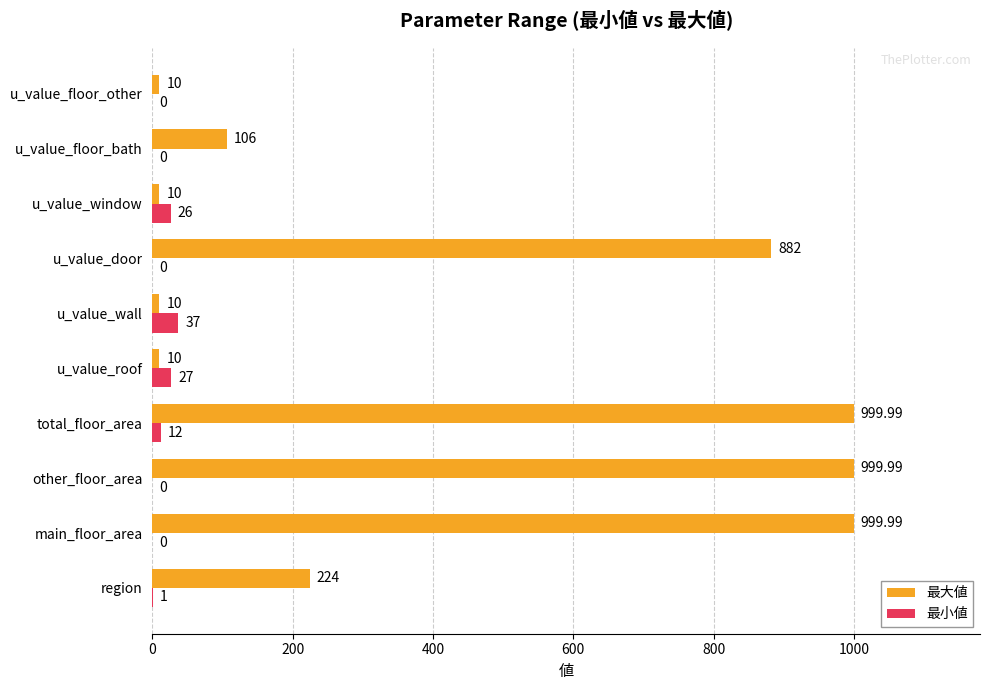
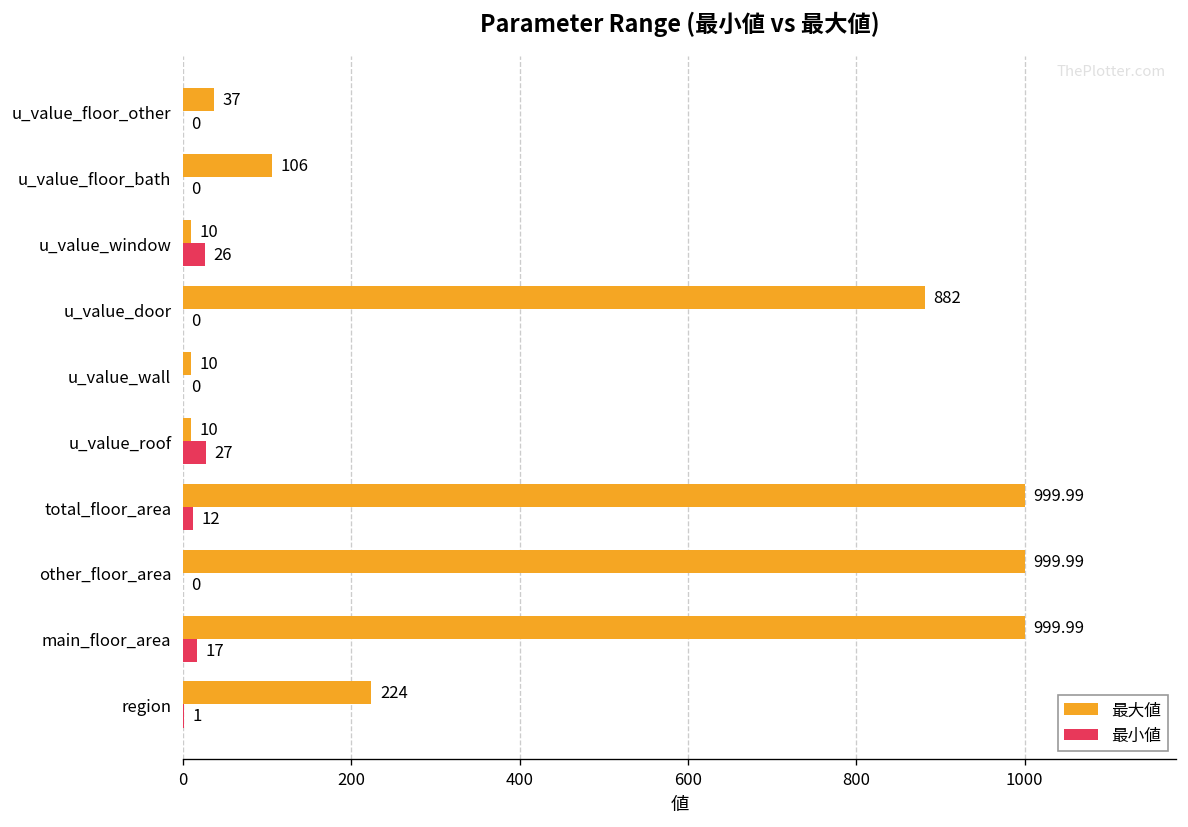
  {
    "最大値": {
-     "u_value_floor_other": 10,
+     "u_value_floor_other": 37,
      "u_value_floor_bath": 106,
      "u_value_window": 10,
      "u_value_door": 882,
      "u_value_wall": 10,
      "u_value_roof": 10,
      "total_floor_area": 999.99,
      "other_floor_area": 999.99,
      "main_floor_area": 999.99,
      "region": 224
    },
    "最小値": {
      "u_value_floor_other": 0,
      "u_value_floor_bath": 0,
      "u_value_window": 26,
      "u_value_door": 0,
-     "u_value_wall": 37,
+     "u_value_wall": 0,
      "u_value_roof": 27,
      "total_floor_area": 12,
      "other_floor_area": 0,
-     "main_floor_area": 0,
+     "main_floor_area": 17,
      "region": 1
    }
  }
